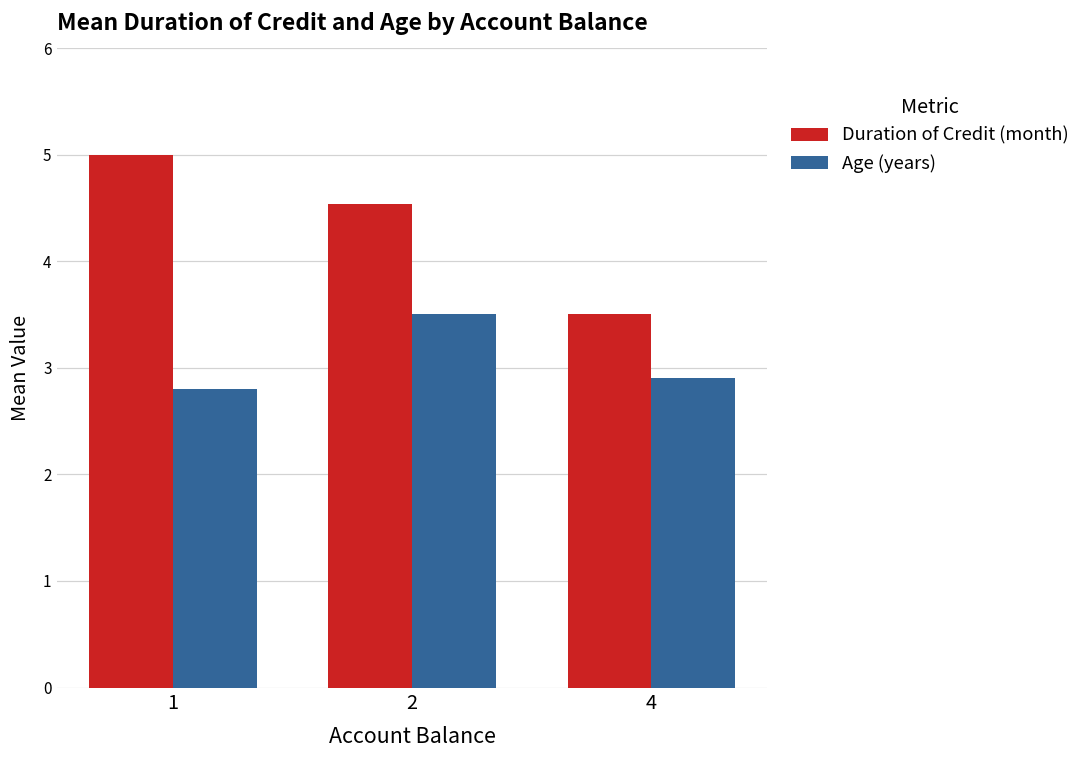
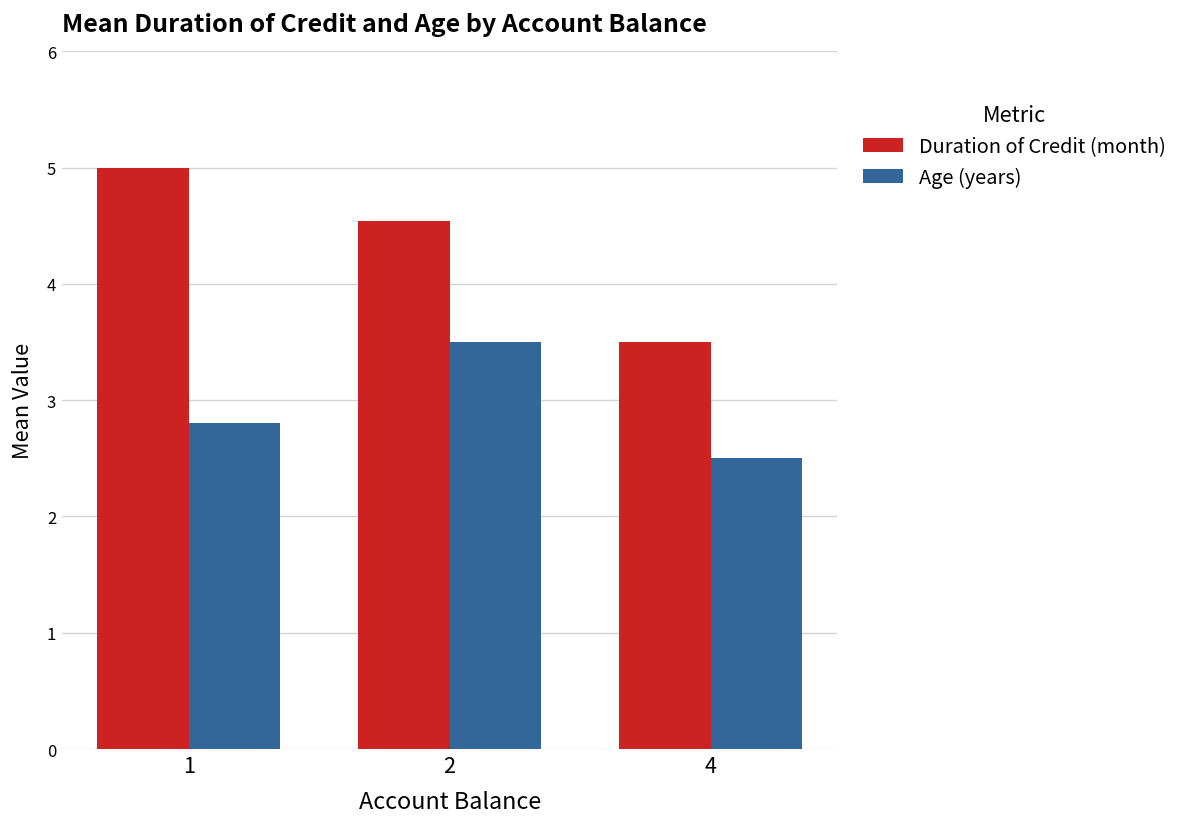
  {
    "Duration of Credit (month)": {
      "1": 5.0,
      "2": 4.5,
      "4": 3.5
    },
    "Age (years)": {
      "1": 2.8,
      "2": 3.5,
-     "4": 2.9
+     "4": 2.5
    }
  }
